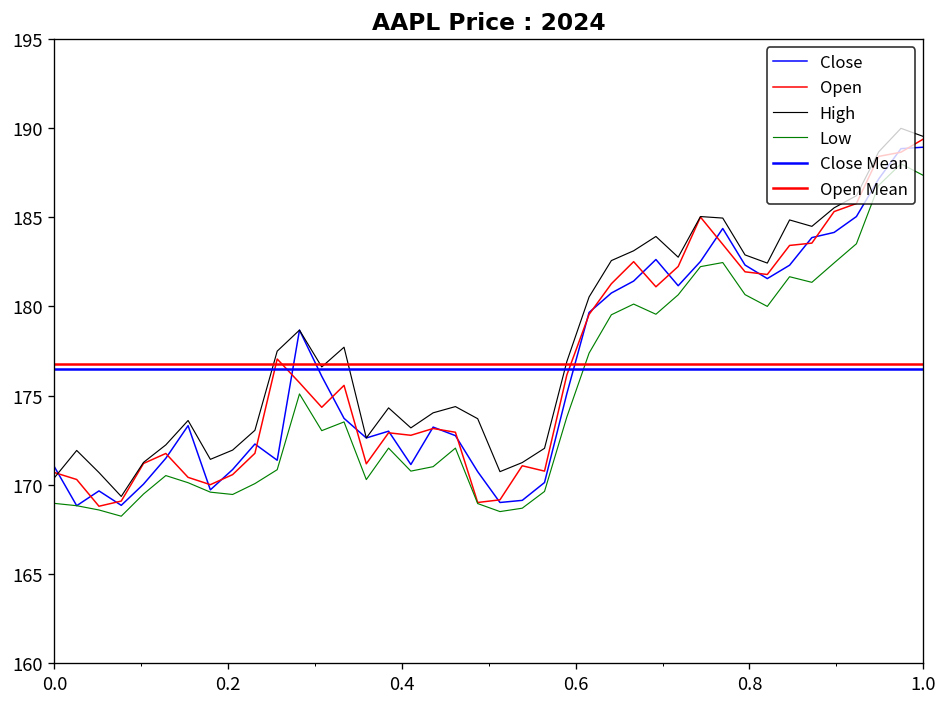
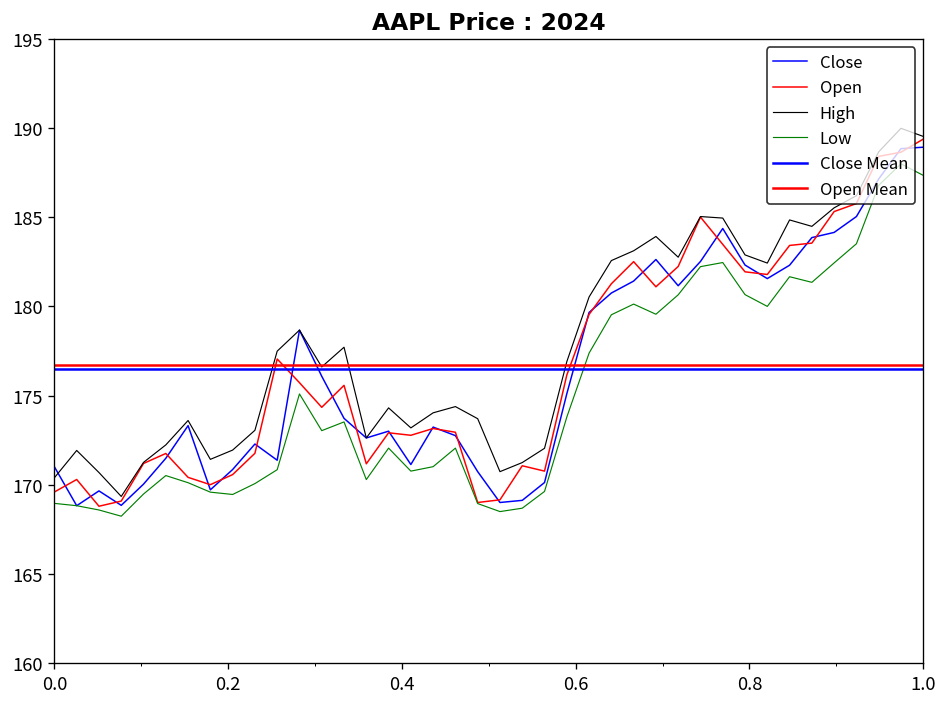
  {
    "Close": {
      "0.0": 171.0,
      "1.0": 188.9
    },
    "Open": {
-     "0.0": 170.7
+     "0.0": 169.6
    },
    "High": {
      "0.0": 170.4
    },
    "Low": {
      "0.0": 169.0,
      "1.0": 187.4
    }
  }
